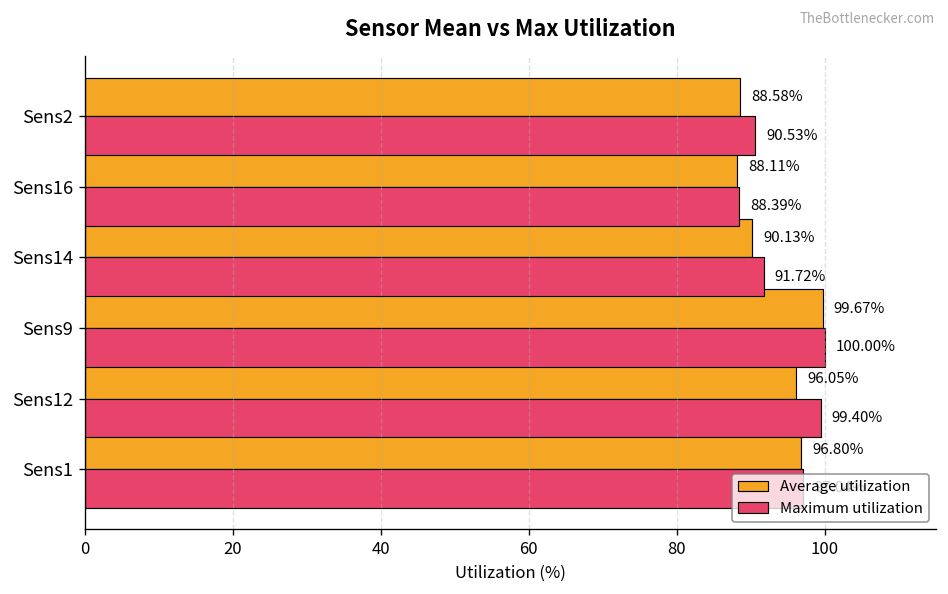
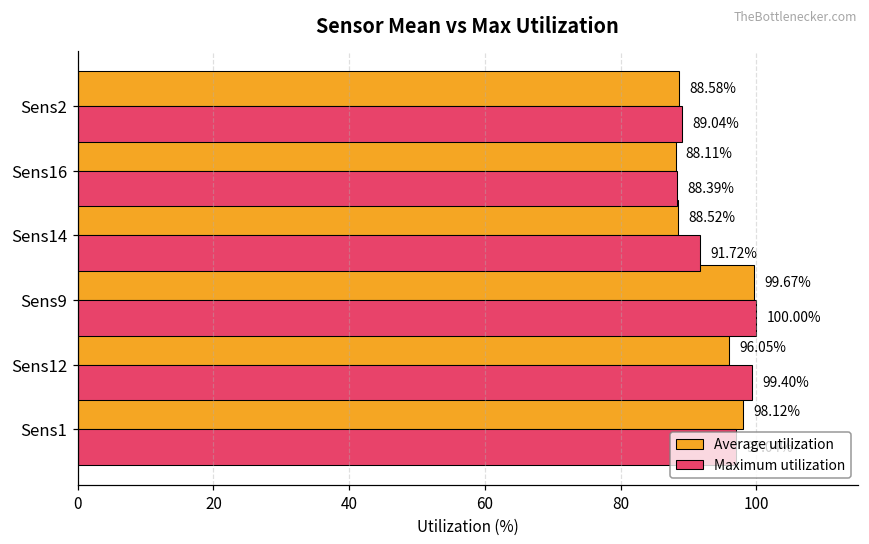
  {
    "Average utilization": {
      "Sens2": "88.58%",
      "Sens16": "88.11%",
-     "Sens14": "90.13%",
+     "Sens14": "88.52%",
      "Sens9": "99.67%",
      "Sens12": "96.05%",
-     "Sens1": "96.80%"
+     "Sens1": "98.12%"
    },
    "Maximum utilization": {
-     "Sens2": "90.53%",
+     "Sens2": "89.04%",
      "Sens16": "88.39%",
      "Sens14": "91.72%",
      "Sens9": "100.00%",
      "Sens12": "99.40%"
    }
  }
